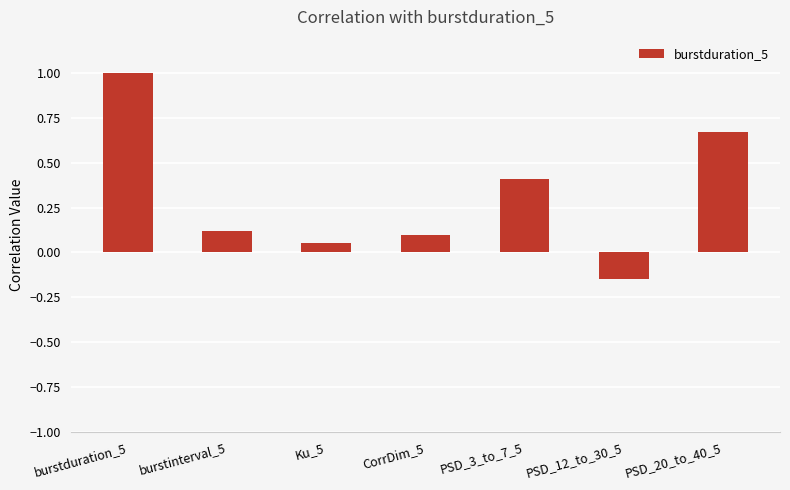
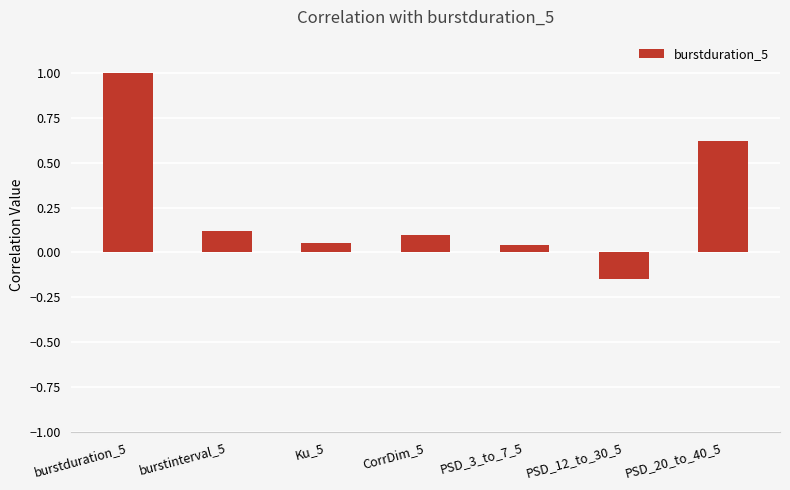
  {
    "burstduration_5": 1.00,
    "burstinterval_5": 0.12,
    "Ku_5": 0.05,
    "CorrDim_5": 0.09,
-   "PSD_3_to_7_5": 0.41,
+   "PSD_3_to_7_5": 0.04,
    "PSD_12_to_30_5": -0.15,
-   "PSD_20_to_40_5": 0.67
+   "PSD_20_to_40_5": 0.62
  }
